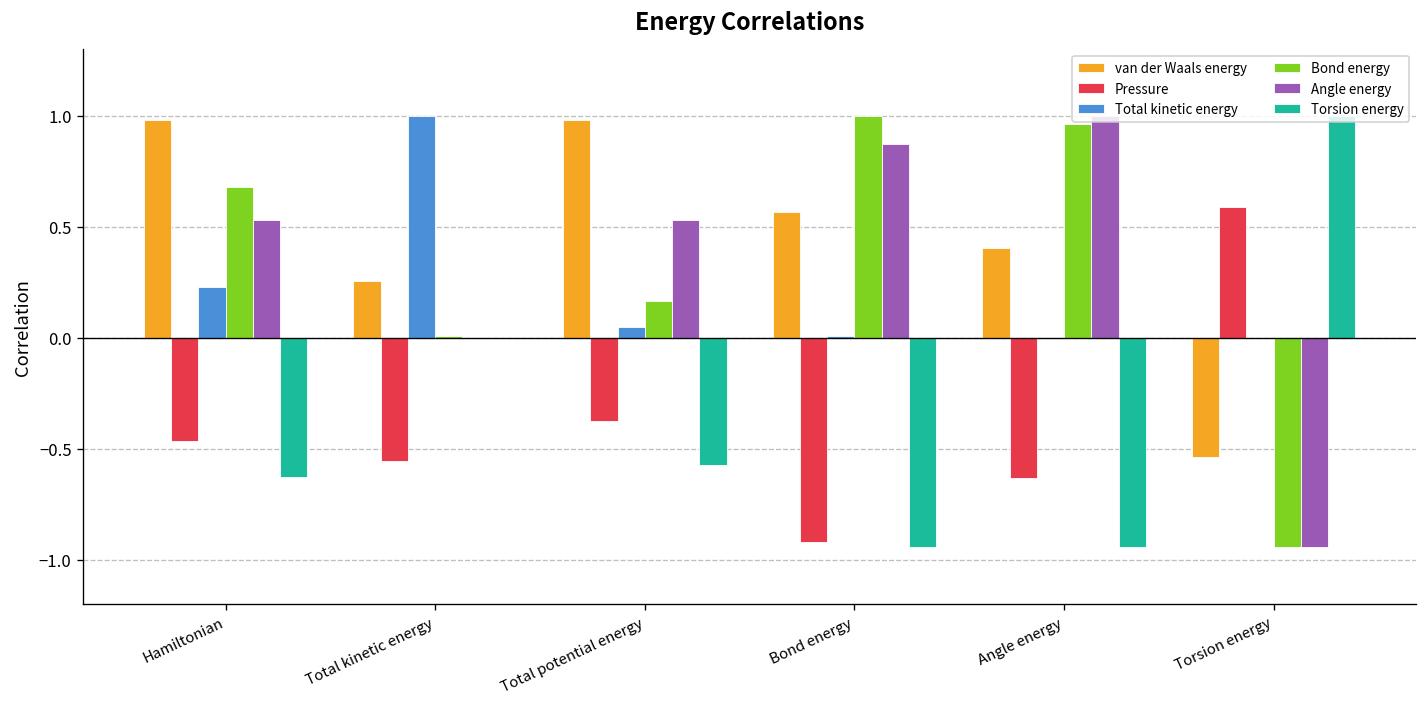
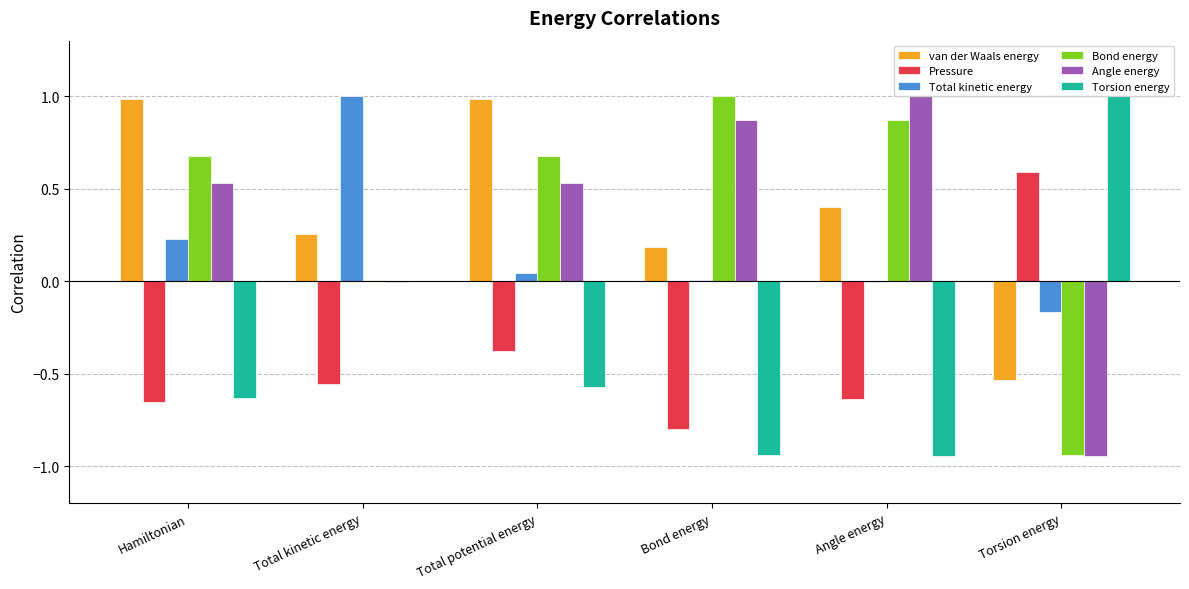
  {
    "van der Waals energy": {
      "Hamiltonian": 0.98,
      "Total kinetic energy": 0.26,
      "Total potential energy": 0.98,
-     "Bond energy": 0.57,
+     "Bond energy": 0.19,
      "Angle energy": 0.40,
      "Torsion energy": -0.54
    },
    "Pressure": {
-     "Hamiltonian": -0.47,
+     "Hamiltonian": -0.65,
      "Total kinetic energy": -0.55,
      "Total potential energy": -0.38,
-     "Bond energy": -0.92,
+     "Bond energy": -0.80,
      "Angle energy": -0.63,
      "Torsion energy": 0.59
    },
    "Total kinetic energy": {
      "Hamiltonian": 0.23,
      "Total kinetic energy": 1.00,
      "Total potential energy": 0.05,
-     "Torsion energy": 0.00
+     "Torsion energy": -0.17
    },
    "Bond energy": {
      "Hamiltonian": 0.68,
-     "Total potential energy": 0.16,
+     "Total potential energy": 0.68,
      "Bond energy": 1.00,
-     "Angle energy": 0.96,
+     "Angle energy": 0.87,
      "Torsion energy": -0.94
    },
    "Angle energy": {
      "Hamiltonian": 0.53,
      "Total potential energy": 0.53,
      "Bond energy": 0.87,
      "Torsion energy": -0.94
    },
    "Torsion energy": {
      "Hamiltonian": -0.63,
      "Total potential energy": -0.57,
      "Bond energy": -0.94,
      "Angle energy": -0.94
    }
  }
